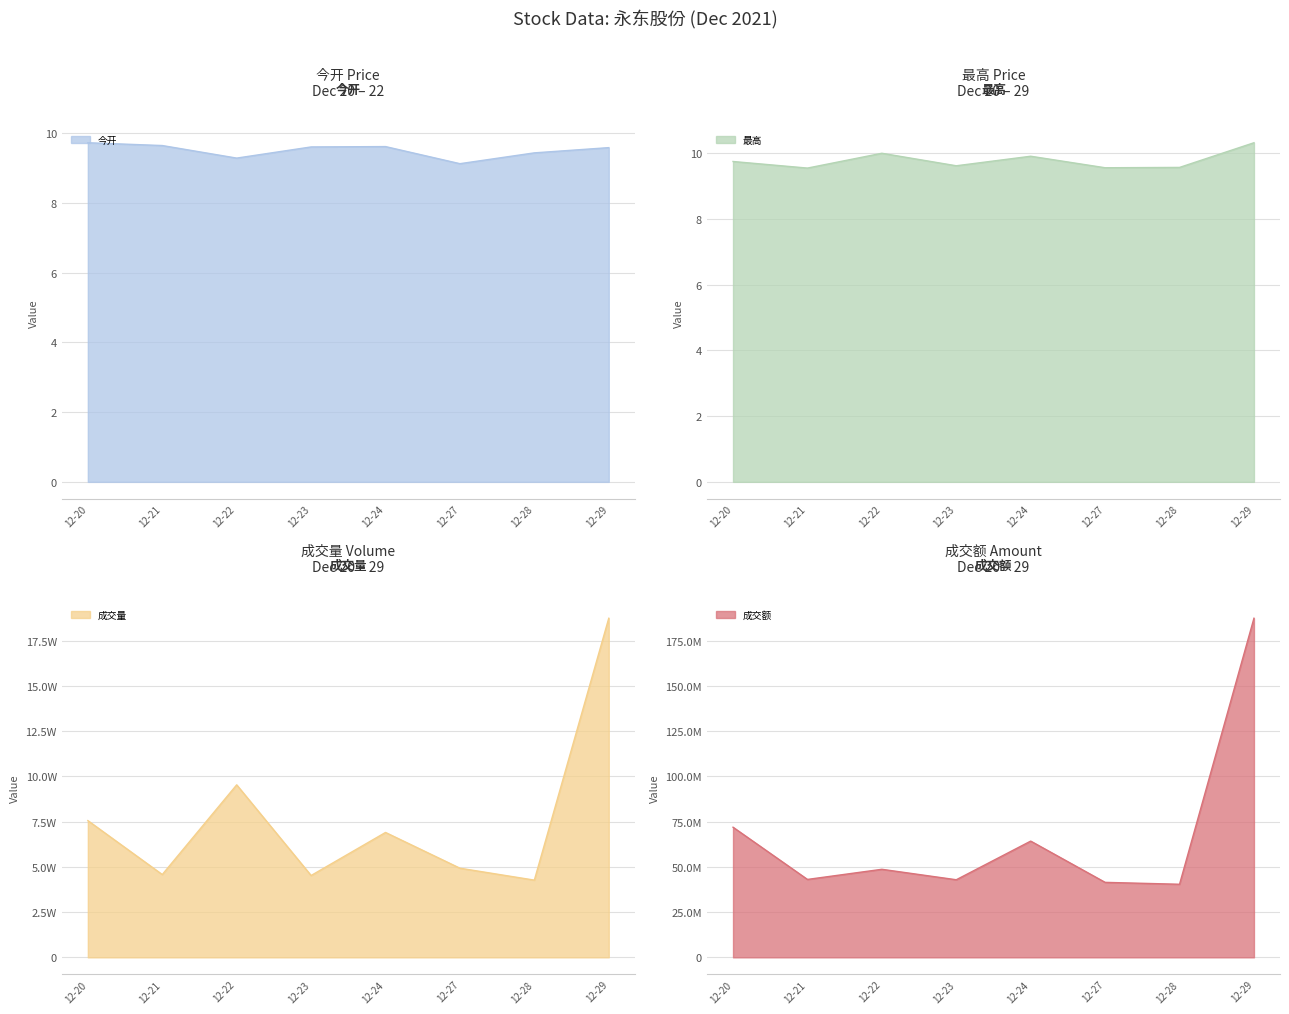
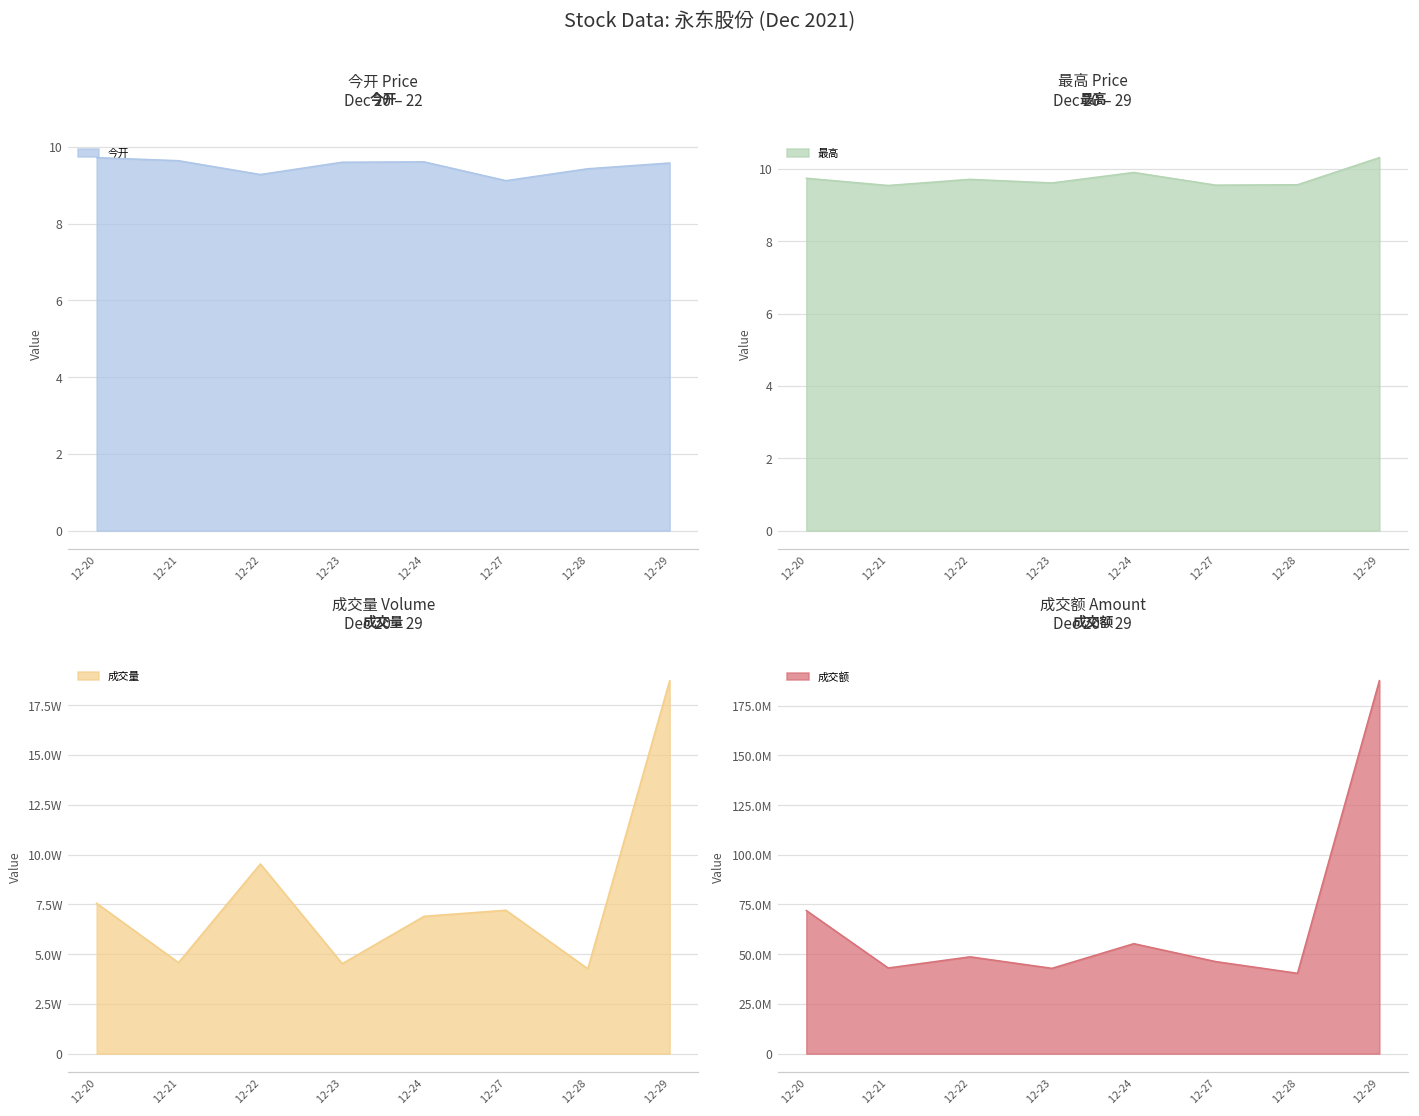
  {
    "今开 Price Dec 20 – 22": {
      "12-20": "9.7",
      "12-21": "9.6",
      "12-22": "9.3",
      "12-23": "9.6",
      "12-24": "9.6",
      "12-27": "9.1",
      "12-28": "9.4",
      "12-29": "9.6"
    },
    "最高 Price Dec 20 – 29": {
      "12-20": "9.7",
      "12-21": "9.5",
-     "12-22": "10.0",
+     "12-22": "9.7",
      "12-23": "9.6",
      "12-24": "9.9",
      "12-27": "9.6",
      "12-28": "9.6",
      "12-29": "10.3"
    },
    "成交量 Volume Dec 20 – 29": {
      "12-20": "7.6W",
      "12-21": "4.6W",
      "12-22": "9.5W",
      "12-23": "4.5W",
      "12-24": "6.9W",
-     "12-27": "4.9W",
+     "12-27": "7.2W",
      "12-28": "4.3W",
      "12-29": "18.7W"
    },
    "成交额 Amount Dec 20 – 29": {
      "12-20": "72000000",
      "12-21": "43000000",
      "12-22": "49000000",
      "12-23": "43000000",
-     "12-24": "64000000",
-     "12-27": "41000000",
+     "12-24": "55000000",
+     "12-27": "46000000",
      "12-28": "40000000",
      "12-29": "188000000"
    }
  }
